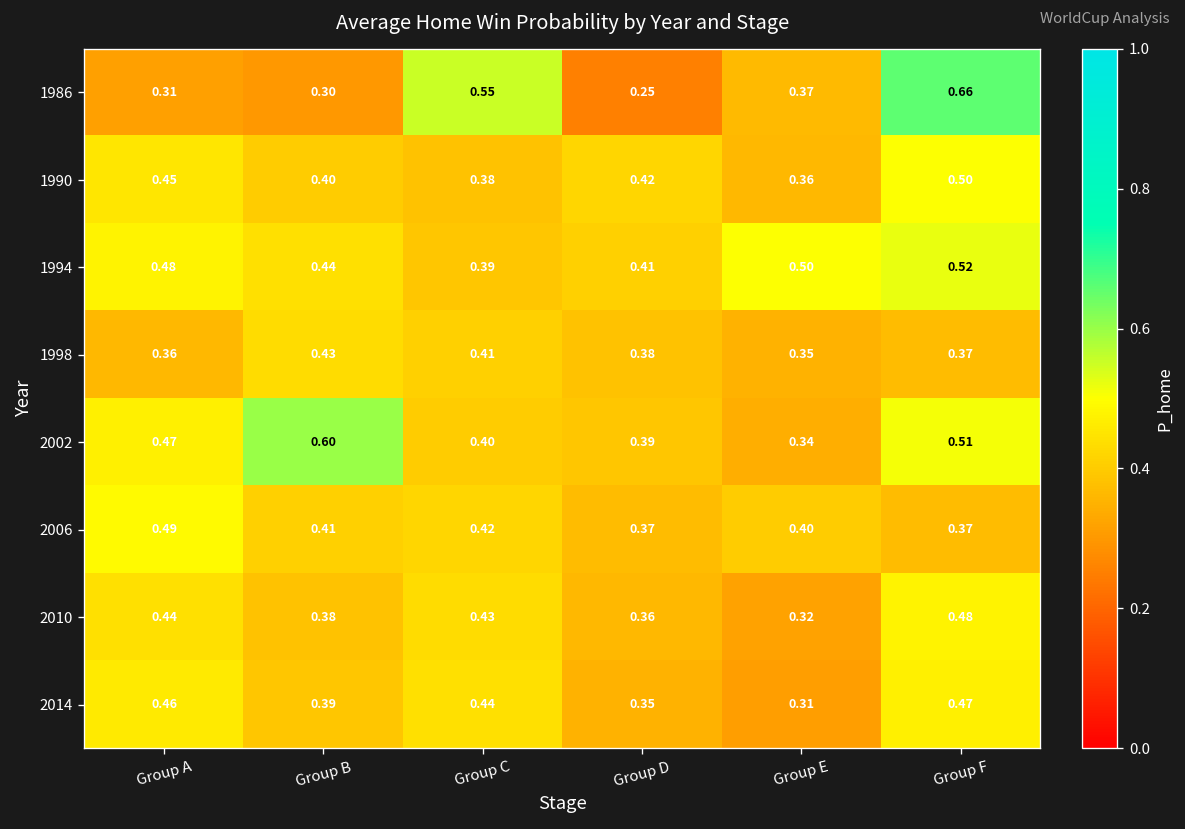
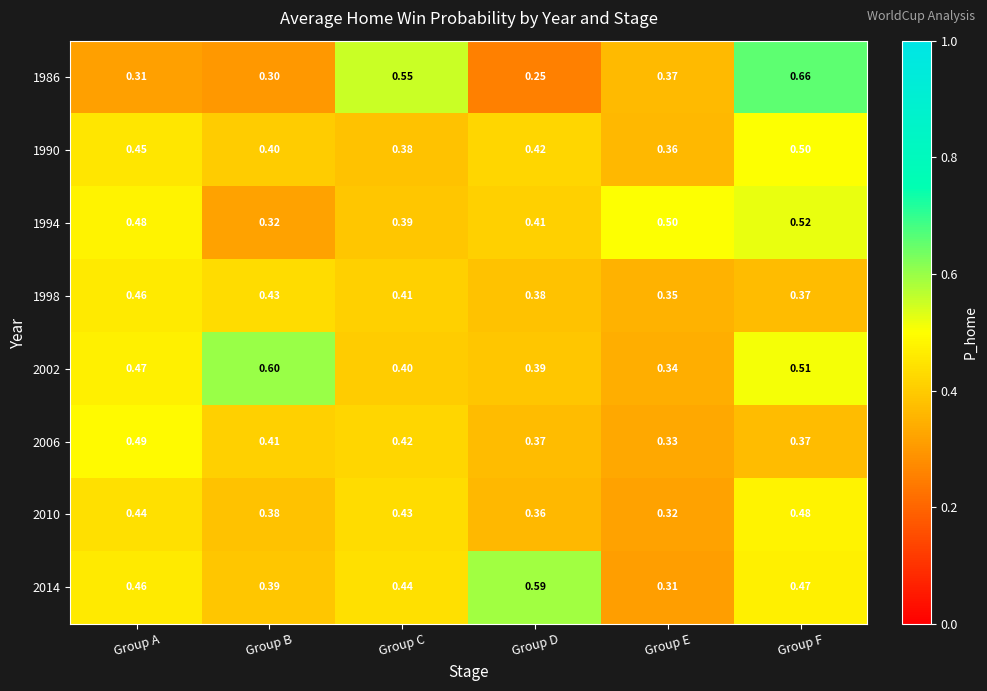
  {
    "1986": {
      "Group A": 0.31,
      "Group B": 0.30,
      "Group C": 0.55,
      "Group D": 0.25,
      "Group E": 0.37,
      "Group F": 0.66
    },
    "1990": {
      "Group A": 0.45,
      "Group B": 0.40,
      "Group C": 0.38,
      "Group D": 0.42,
      "Group E": 0.36,
      "Group F": 0.50
    },
    "1994": {
      "Group A": 0.48,
-     "Group B": 0.44,
+     "Group B": 0.32,
      "Group C": 0.39,
      "Group D": 0.41,
      "Group E": 0.50,
      "Group F": 0.52
    },
    "1998": {
-     "Group A": 0.36,
+     "Group A": 0.46,
      "Group B": 0.43,
      "Group C": 0.41,
      "Group D": 0.38,
      "Group E": 0.35,
      "Group F": 0.37
    },
    "2002": {
      "Group A": 0.47,
      "Group B": 0.60,
      "Group C": 0.40,
      "Group D": 0.39,
      "Group E": 0.34,
      "Group F": 0.51
    },
    "2006": {
      "Group A": 0.49,
      "Group B": 0.41,
      "Group C": 0.42,
      "Group D": 0.37,
-     "Group E": 0.40,
+     "Group E": 0.33,
      "Group F": 0.37
    },
    "2010": {
      "Group A": 0.44,
      "Group B": 0.38,
      "Group C": 0.43,
      "Group D": 0.36,
      "Group E": 0.32,
      "Group F": 0.48
    },
    "2014": {
      "Group A": 0.46,
      "Group B": 0.39,
      "Group C": 0.44,
-     "Group D": 0.35,
+     "Group D": 0.59,
      "Group E": 0.31,
      "Group F": 0.47
    }
  }
